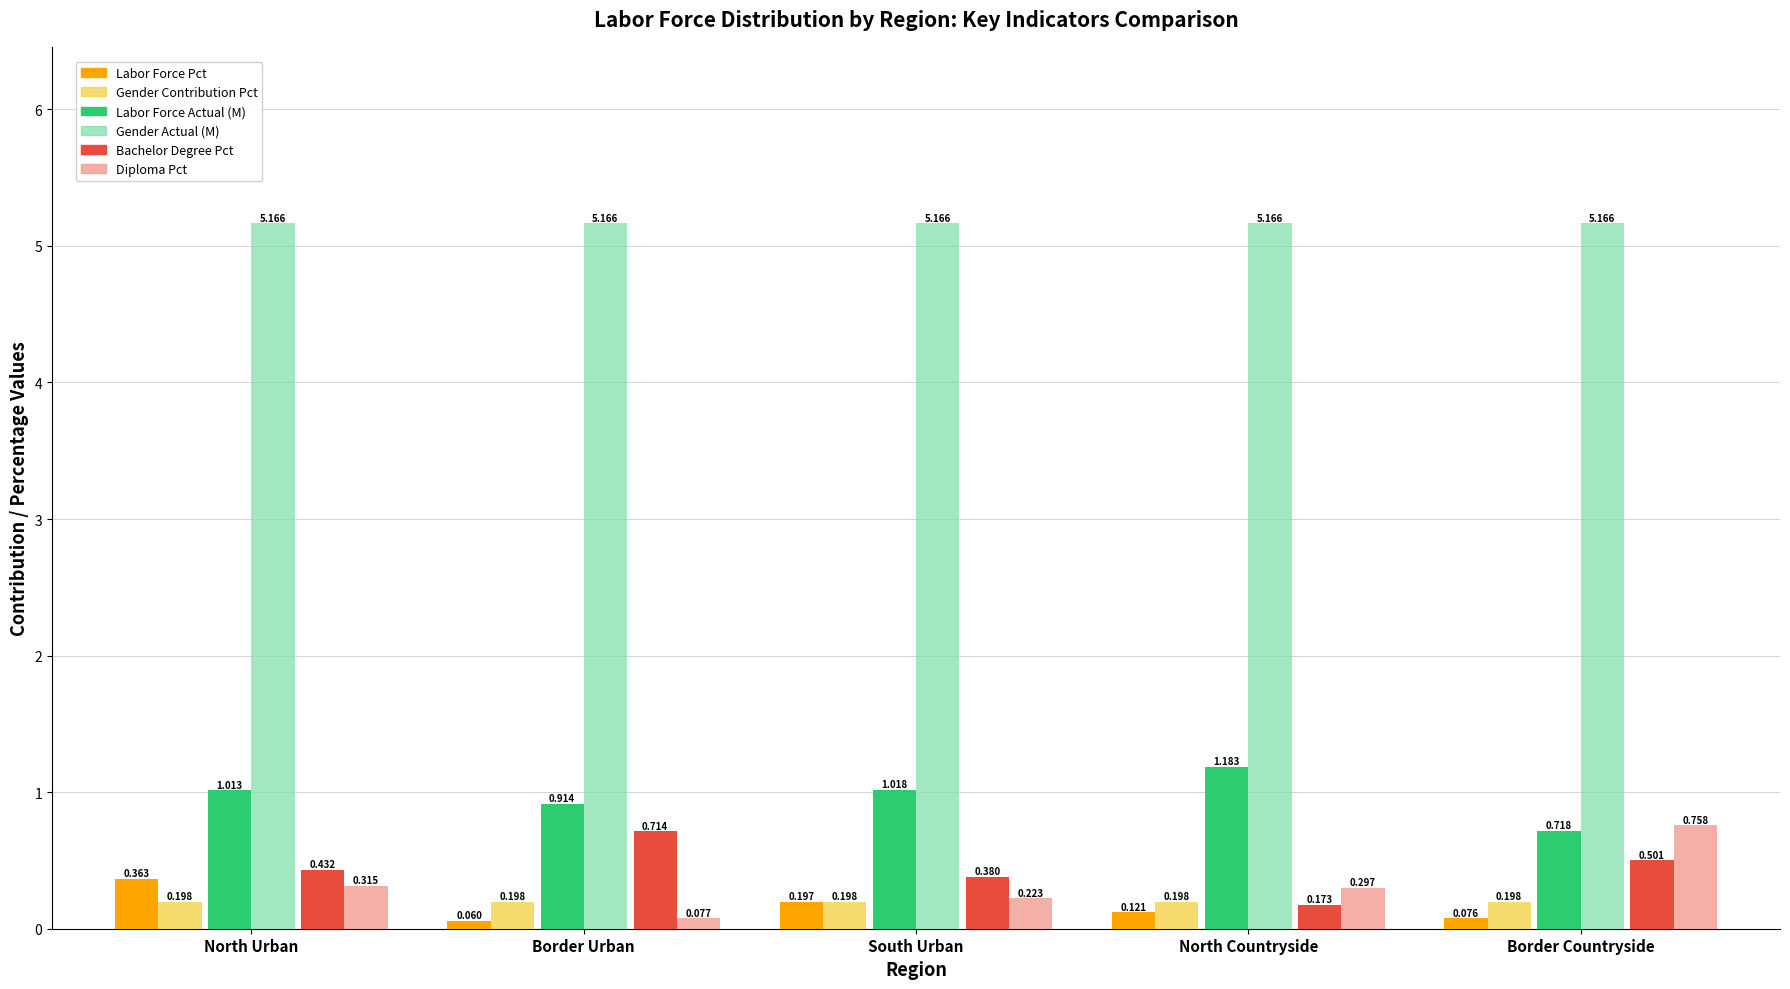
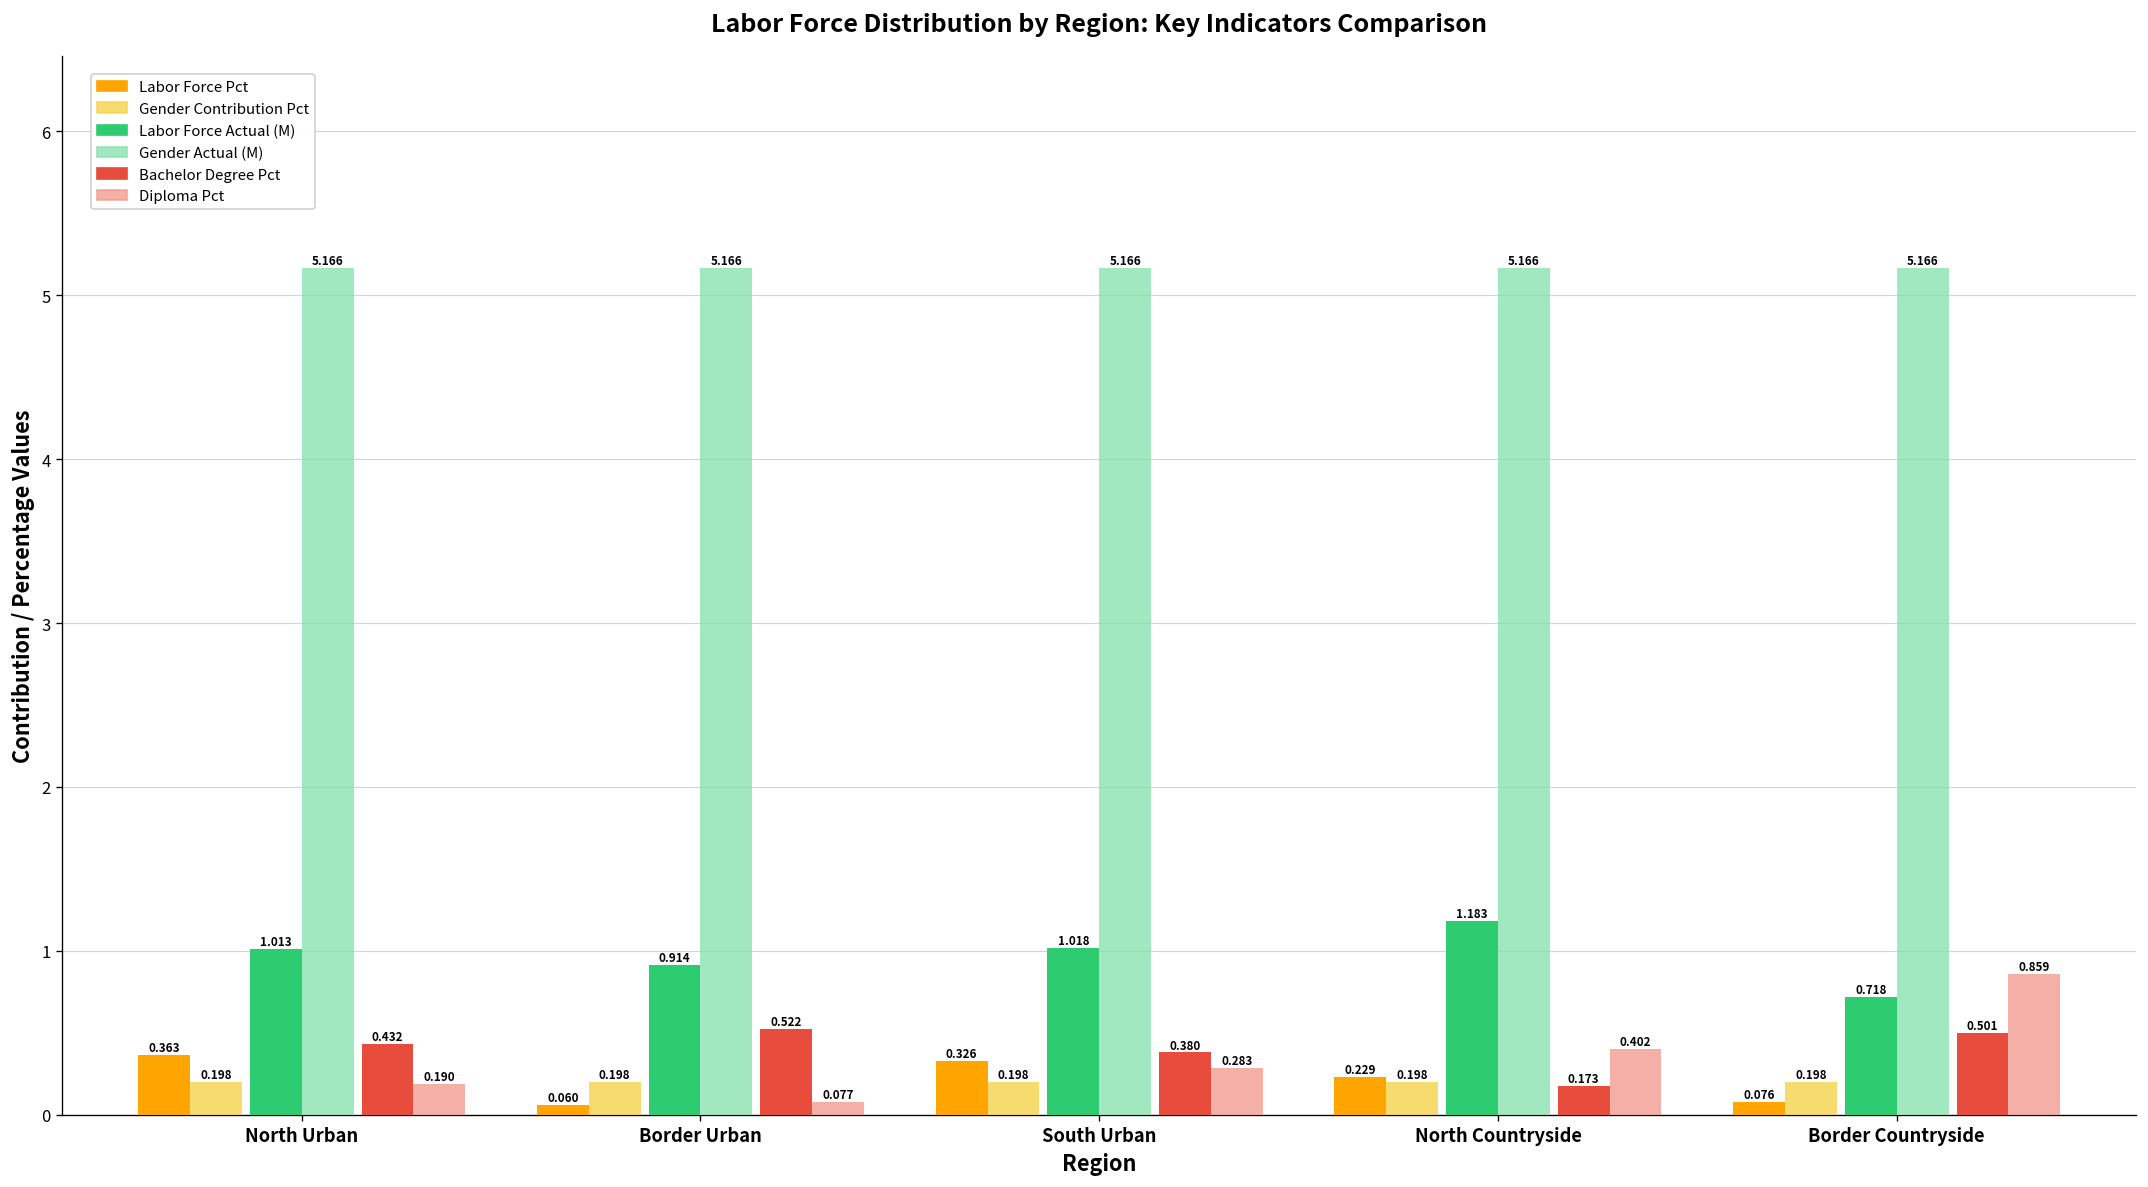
  {
    "Labor Force Pct": {
      "North Urban": 0.363,
      "Border Urban": 0.060,
-     "South Urban": 0.197,
-     "North Countryside": 0.121,
+     "South Urban": 0.326,
+     "North Countryside": 0.229,
      "Border Countryside": 0.076
    },
    "Gender Contribution Pct": {
      "North Urban": 0.198,
      "Border Urban": 0.198,
      "South Urban": 0.198,
      "North Countryside": 0.198,
      "Border Countryside": 0.198
    },
    "Labor Force Actual (M)": {
      "North Urban": 1.013,
      "Border Urban": 0.914,
      "South Urban": 1.018,
      "North Countryside": 1.183,
      "Border Countryside": 0.718
    },
    "Gender Actual (M)": {
      "North Urban": 5.166,
      "Border Urban": 5.166,
      "South Urban": 5.166,
      "North Countryside": 5.166,
      "Border Countryside": 5.166
    },
    "Bachelor Degree Pct": {
      "North Urban": 0.432,
-     "Border Urban": 0.714,
+     "Border Urban": 0.522,
      "South Urban": 0.380,
      "North Countryside": 0.173,
      "Border Countryside": 0.501
    },
    "Diploma Pct": {
-     "North Urban": 0.315,
+     "North Urban": 0.190,
      "Border Urban": 0.077,
-     "South Urban": 0.223,
-     "North Countryside": 0.297,
-     "Border Countryside": 0.758
+     "South Urban": 0.283,
+     "North Countryside": 0.402,
+     "Border Countryside": 0.859
    }
  }
